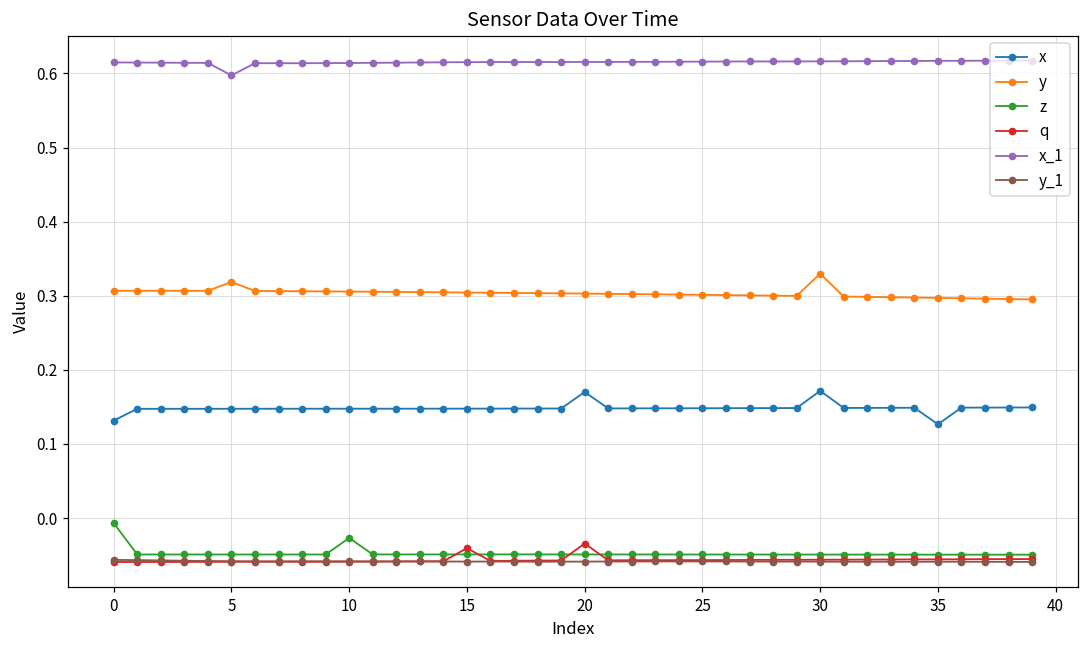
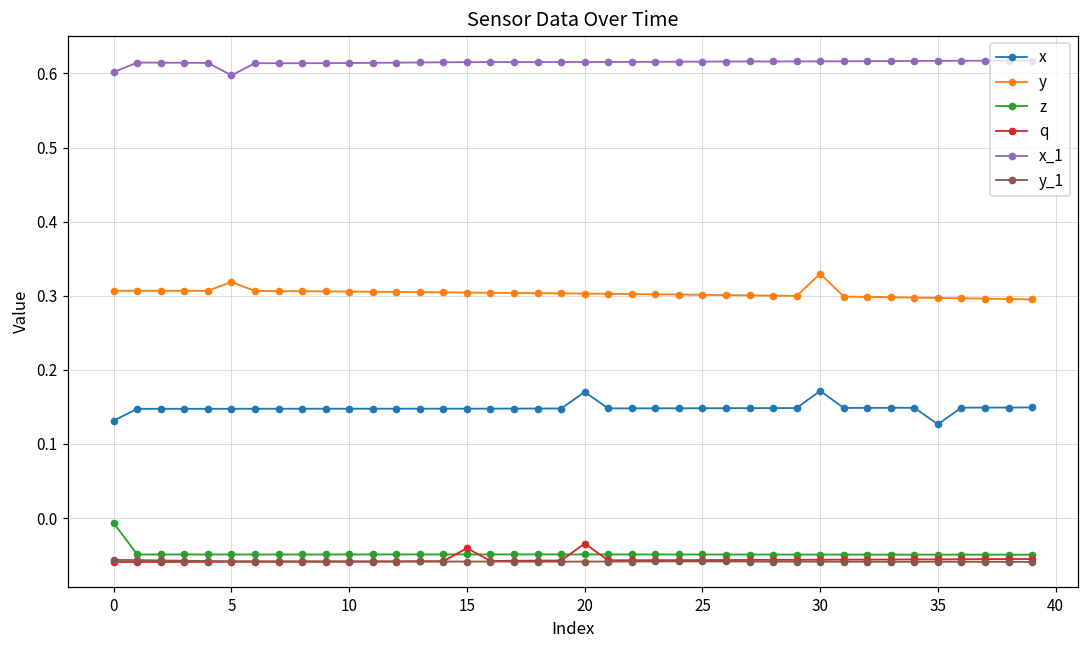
  {
    "x": {
      "0": 0.13,
      "5": 0.15,
      "10": 0.15,
      "15": 0.15,
      "20": 0.17,
      "25": 0.15,
      "30": 0.17,
      "35": 0.13
    },
    "y": {
      "0": 0.31,
      "5": 0.32,
      "10": 0.31,
      "15": 0.30,
      "20": 0.30,
      "25": 0.30,
      "30": 0.33,
      "35": 0.30
    },
    "z": {
      "0": -0.01,
      "5": -0.05,
-     "10": -0.03,
+     "10": -0.05,
      "15": -0.05,
      "20": -0.05,
      "25": -0.05,
      "30": -0.05,
      "35": -0.05
    },
    "q": {
      "15": -0.04,
      "20": -0.03
    },
    "x_1": {
-     "0": 0.61,
+     "0": 0.60,
      "5": 0.60,
      "10": 0.61,
      "15": 0.62,
      "20": 0.62,
      "25": 0.62,
      "30": 0.62,
      "35": 0.62
    },
    "y_1": {
      "15": -0.06,
      "20": -0.06
    }
  }
